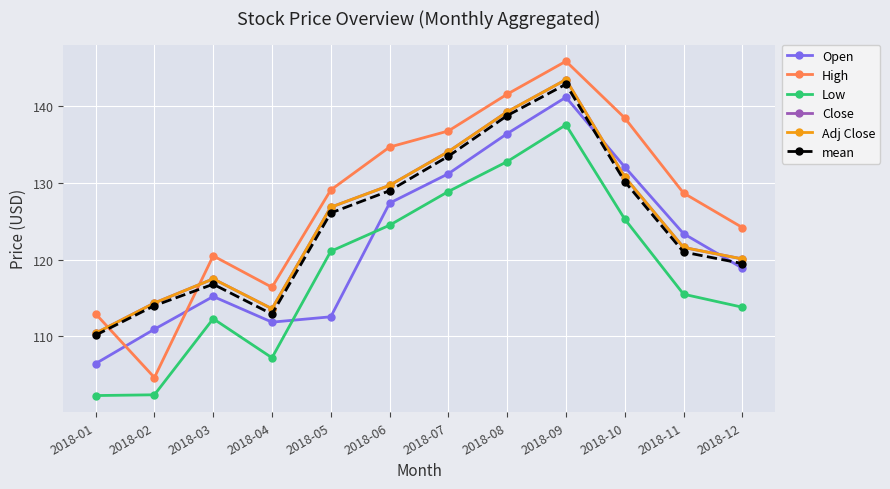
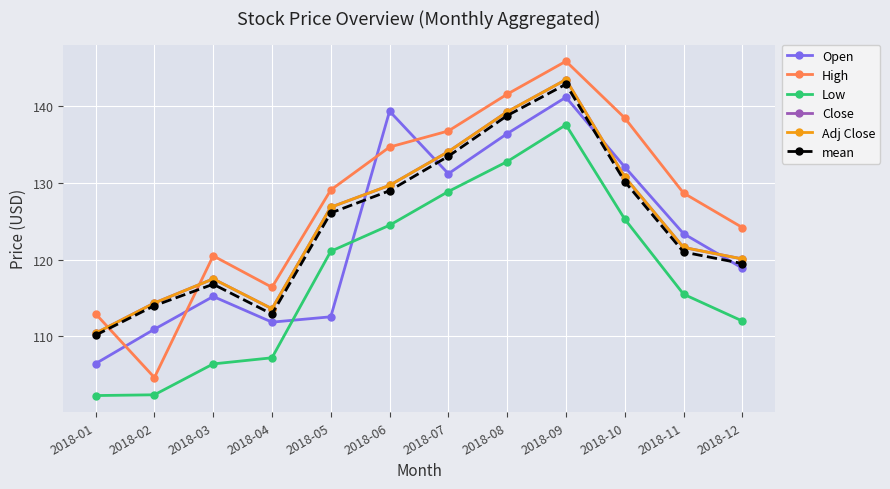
  {
    "Open": {
      "2018-01": 106,
      "2018-02": 111,
      "2018-03": 115,
      "2018-04": 112,
      "2018-05": 113,
-     "2018-06": 127,
+     "2018-06": 139,
      "2018-07": 131,
      "2018-08": 136,
      "2018-09": 141,
      "2018-10": 132,
      "2018-11": 123,
      "2018-12": 119
    },
    "High": {
      "2018-01": 113,
      "2018-02": 105,
      "2018-03": 121,
      "2018-04": 116,
      "2018-05": 129,
      "2018-06": 135,
      "2018-07": 137,
      "2018-08": 142,
      "2018-09": 146,
      "2018-10": 139,
      "2018-11": 129,
      "2018-12": 124
    },
    "Low": {
      "2018-01": 102,
      "2018-02": 102,
-     "2018-03": 112,
+     "2018-03": 106,
      "2018-04": 107,
      "2018-05": 121,
      "2018-06": 125,
      "2018-07": 129,
      "2018-08": 133,
      "2018-09": 138,
      "2018-10": 125,
      "2018-11": 116,
-     "2018-12": 114
+     "2018-12": 112
    },
    "Adj Close": {
      "2018-02": 114,
      "2018-03": 118,
      "2018-04": 114,
      "2018-05": 127,
      "2018-06": 130,
      "2018-07": 134,
      "2018-08": 139,
      "2018-09": 144,
      "2018-10": 131,
      "2018-11": 122,
      "2018-12": 120
    },
    "mean": {
      "2018-02": 114,
      "2018-03": 117,
      "2018-04": 113,
      "2018-05": 126,
      "2018-06": 129,
      "2018-07": 134,
      "2018-08": 139,
      "2018-09": 143,
      "2018-10": 130,
      "2018-11": 121,
      "2018-12": 120
    }
  }
